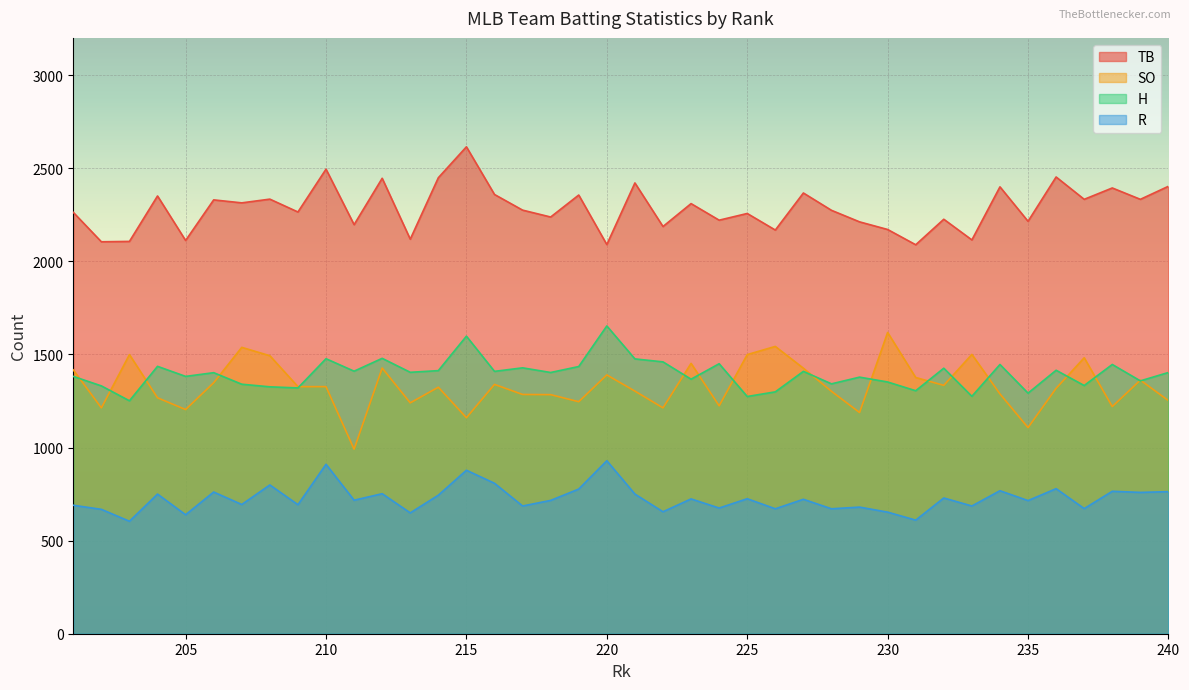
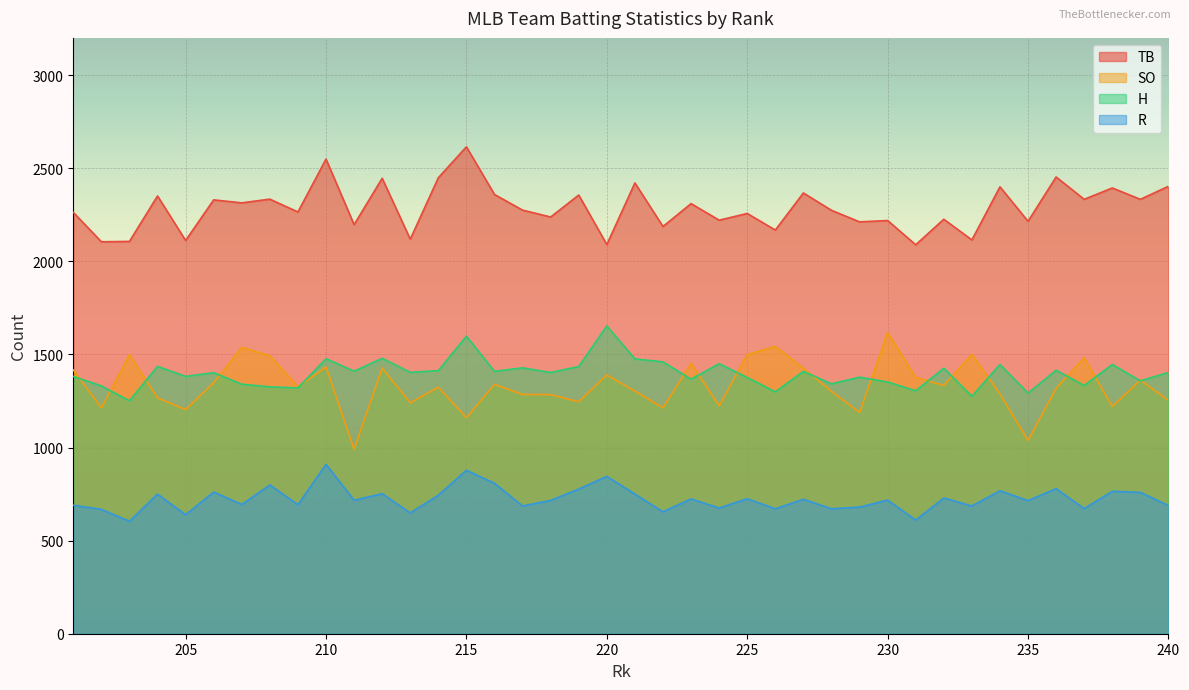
  {
    "TB": {
      "205": 2110,
-     "210": 2500,
+     "210": 2550,
      "215": 2620,
      "220": 2090,
      "225": 2260,
-     "230": 2170,
+     "230": 2220,
      "235": 2220,
      "240": 2400
    },
    "SO": {
      "205": 1200,
-     "210": 1330,
+     "210": 1430,
      "215": 1160,
      "220": 1390,
      "225": 1500,
      "230": 1620,
-     "235": 1110,
+     "235": 1040,
      "240": 1250
    },
    "H": {
      "205": 1380,
      "210": 1480,
      "215": 1600,
      "220": 1650,
-     "225": 1270,
+     "225": 1380,
      "230": 1350,
      "235": 1290,
      "240": 1400
    },
    "R": {
      "205": 640,
      "210": 910,
      "215": 880,
-     "220": 930,
+     "220": 850,
      "225": 730,
-     "230": 650,
+     "230": 720,
      "235": 720,
-     "240": 760
+     "240": 690
    }
  }
